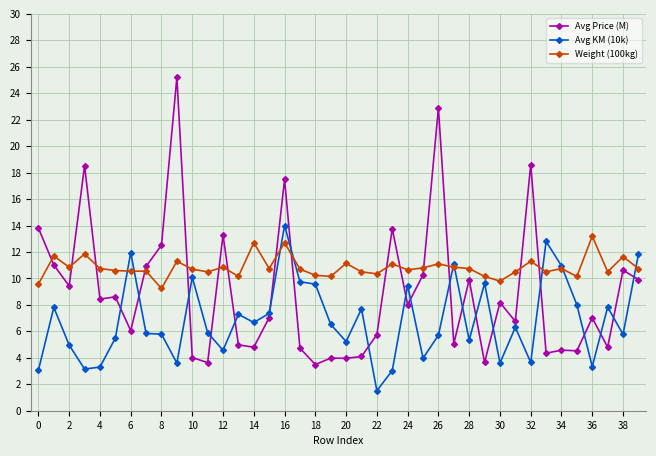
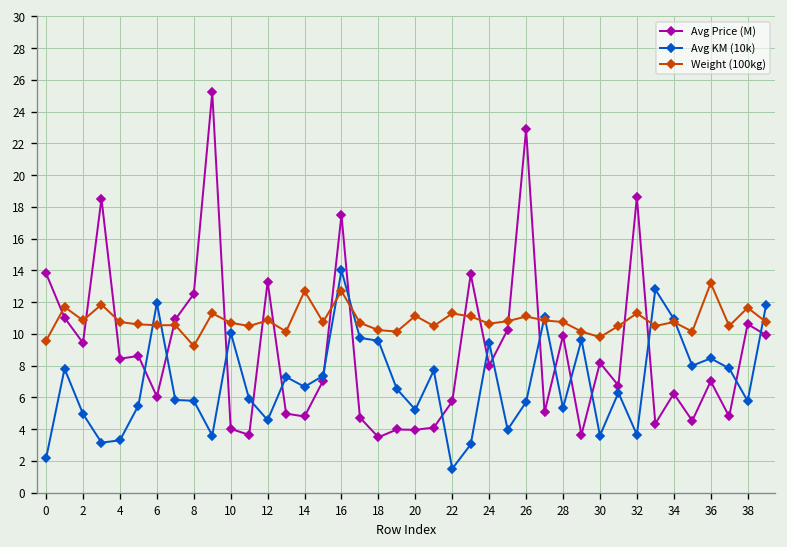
  {
    "Avg Price (M)": {
      "0": 13.8,
      "2": 9.4,
      "4": 8.4,
      "6": 6.1,
      "8": 12.5,
      "10": 4.0,
      "12": 13.3,
      "14": 4.8,
      "16": 17.5,
      "18": 3.5,
      "20": 4.0,
      "22": 5.8,
      "24": 8.0,
      "26": 22.9,
      "28": 9.9,
      "30": 8.2,
      "32": 18.6,
-     "34": 4.6,
+     "34": 6.2,
      "36": 7.0,
      "38": 10.6
    },
    "Avg KM (10k)": {
-     "0": 3.1,
+     "0": 2.2,
      "2": 5.0,
      "4": 3.3,
      "6": 12.0,
      "8": 5.8,
      "10": 10.1,
      "12": 4.6,
      "14": 6.7,
      "16": 14.0,
      "18": 9.6,
      "20": 5.2,
      "22": 1.5,
      "24": 9.5,
      "26": 5.7,
      "28": 5.3,
      "30": 3.6,
      "32": 3.7,
      "34": 11.0,
-     "36": 3.3,
+     "36": 8.5,
      "38": 5.8
    },
    "Weight (100kg)": {
      "0": 9.6,
      "2": 10.9,
      "4": 10.8,
      "6": 10.6,
      "8": 9.2,
      "10": 10.7,
      "12": 10.9,
      "14": 12.7,
      "16": 12.7,
      "18": 10.2,
      "20": 11.1,
-     "22": 10.4,
+     "22": 11.3,
      "24": 10.7,
      "26": 11.1,
      "28": 10.8,
      "30": 9.8,
      "32": 11.3,
      "34": 10.8,
      "36": 13.2,
      "38": 11.7
    }
  }
